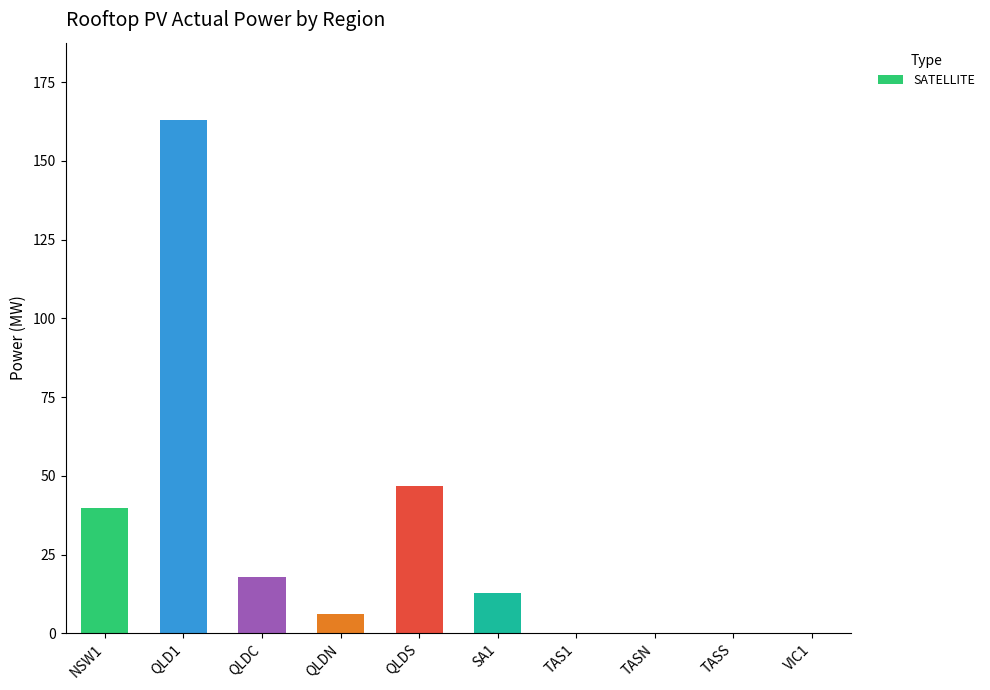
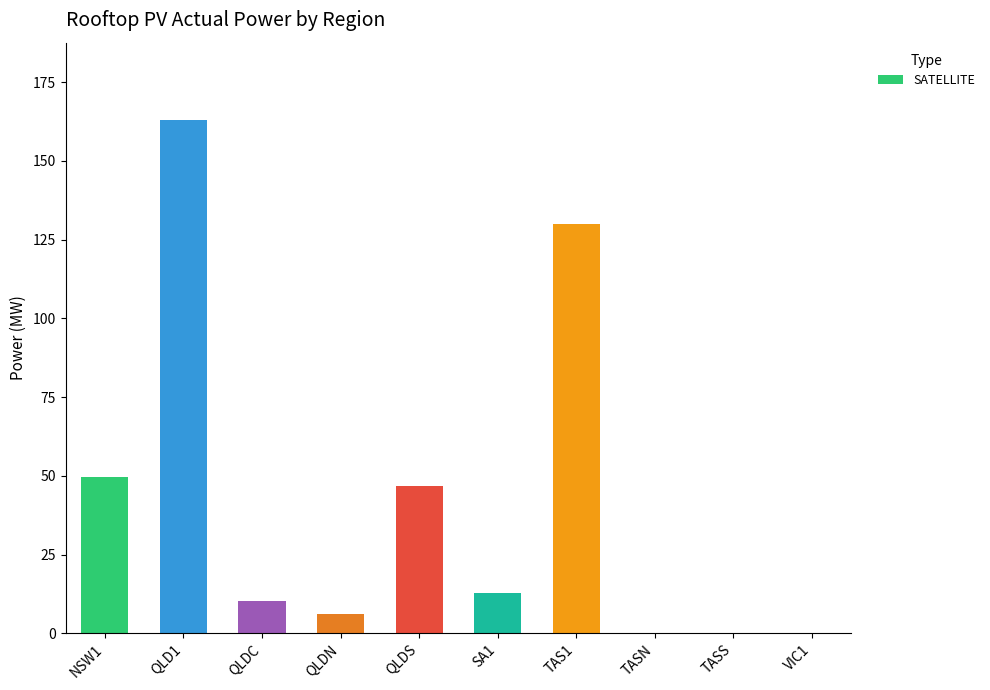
  {
-   "NSW1": 40,
+   "NSW1": 50,
    "QLD1": 163,
-   "QLDC": 18,
+   "QLDC": 10,
    "QLDN": 6,
    "QLDS": 47,
    "SA1": 13,
-   "TAS1": 0,
+   "TAS1": 130,
    "TASN": 0,
    "TASS": 0,
    "VIC1": 0
  }
